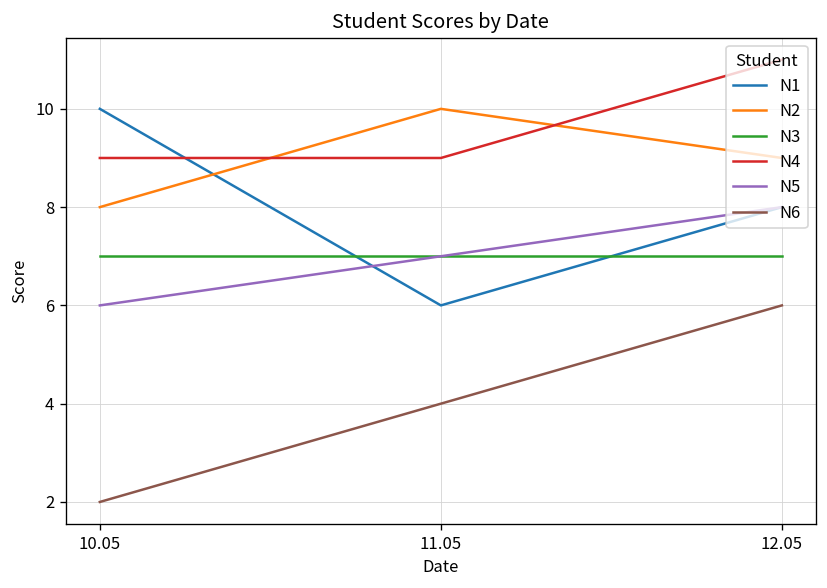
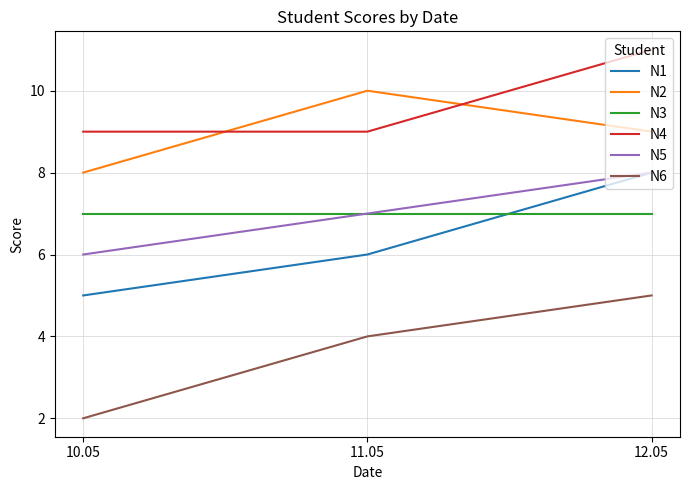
  {
    "N1": {
-     "10.05": 10,
+     "10.05": 5,
      "11.05": 6
    },
    "N2": {
      "10.05": 8,
      "11.05": 10
    },
    "N3": {
      "10.05": 7,
      "12.05": 7
    },
    "N4": {
      "10.05": 9,
      "11.05": 9
    },
    "N5": {
      "10.05": 6
    },
    "N6": {
      "10.05": 2,
      "11.05": 4,
-     "12.05": 6
+     "12.05": 5
    }
  }
